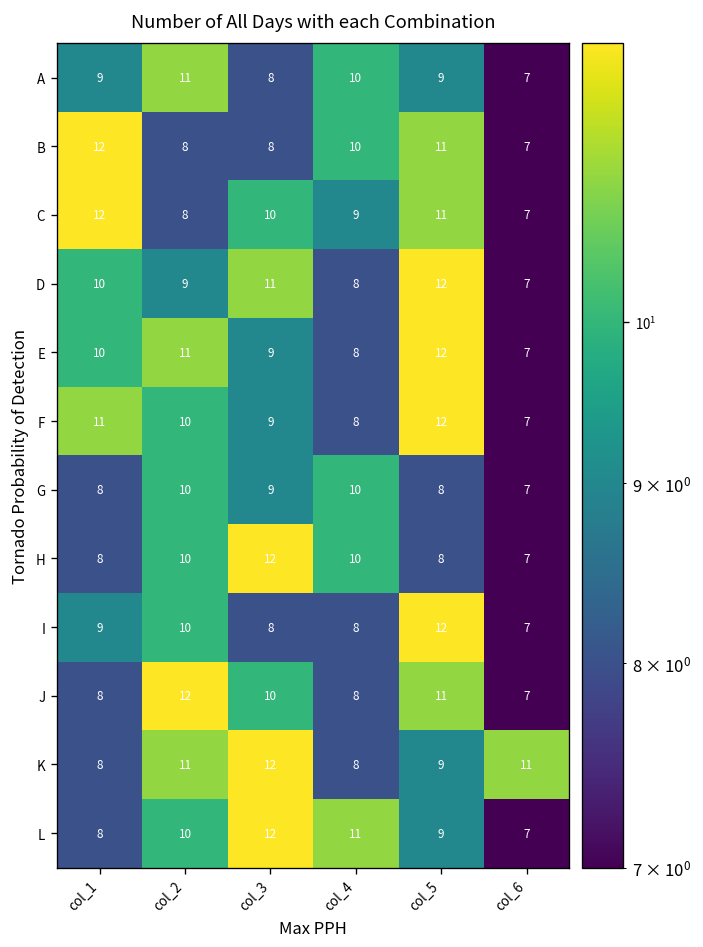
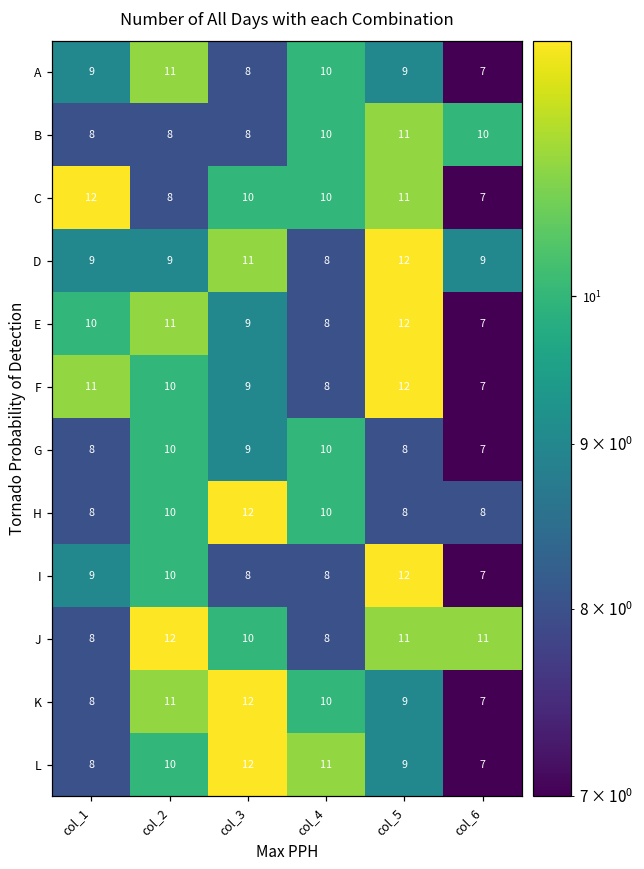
  {
    "A": {
      "col_1": 9,
      "col_2": 11,
      "col_3": 8,
      "col_4": 10,
      "col_5": 9,
      "col_6": 7
    },
    "B": {
-     "col_1": 12,
+     "col_1": 8,
      "col_2": 8,
      "col_3": 8,
      "col_4": 10,
      "col_5": 11,
-     "col_6": 7
+     "col_6": 10
    },
    "C": {
      "col_1": 12,
      "col_2": 8,
      "col_3": 10,
-     "col_4": 9,
+     "col_4": 10,
      "col_5": 11,
      "col_6": 7
    },
    "D": {
-     "col_1": 10,
+     "col_1": 9,
      "col_2": 9,
      "col_3": 11,
      "col_4": 8,
      "col_5": 12,
-     "col_6": 7
+     "col_6": 9
    },
    "E": {
      "col_1": 10,
      "col_2": 11,
      "col_3": 9,
      "col_4": 8,
      "col_5": 12,
      "col_6": 7
    },
    "F": {
      "col_1": 11,
      "col_2": 10,
      "col_3": 9,
      "col_4": 8,
      "col_5": 12,
      "col_6": 7
    },
    "G": {
      "col_1": 8,
      "col_2": 10,
      "col_3": 9,
      "col_4": 10,
      "col_5": 8,
      "col_6": 7
    },
    "H": {
      "col_1": 8,
      "col_2": 10,
      "col_3": 12,
      "col_4": 10,
      "col_5": 8,
-     "col_6": 7
+     "col_6": 8
    },
    "I": {
      "col_1": 9,
      "col_2": 10,
      "col_3": 8,
      "col_4": 8,
      "col_5": 12,
      "col_6": 7
    },
    "J": {
      "col_1": 8,
      "col_2": 12,
      "col_3": 10,
      "col_4": 8,
      "col_5": 11,
-     "col_6": 7
+     "col_6": 11
    },
    "K": {
      "col_1": 8,
      "col_2": 11,
      "col_3": 12,
-     "col_4": 8,
+     "col_4": 10,
      "col_5": 9,
-     "col_6": 11
+     "col_6": 7
    },
    "L": {
      "col_1": 8,
      "col_2": 10,
      "col_3": 12,
      "col_4": 11,
      "col_5": 9,
      "col_6": 7
    }
  }
